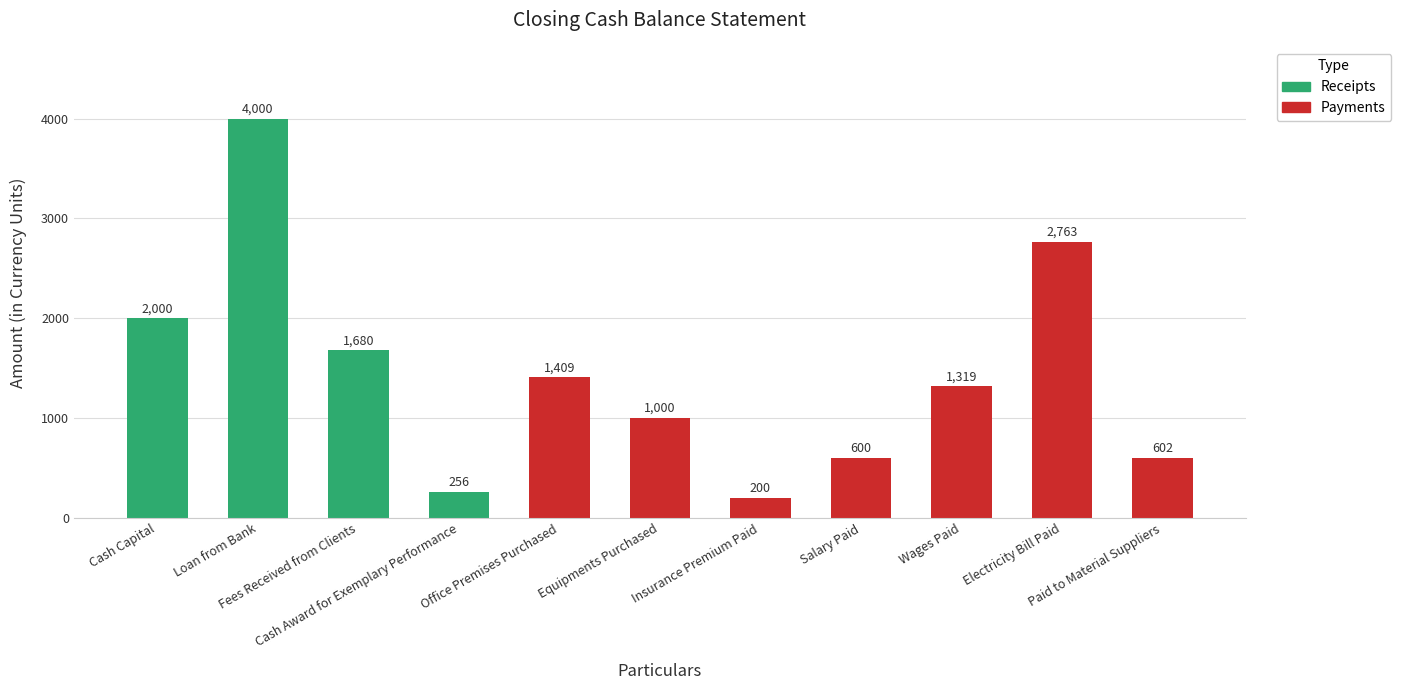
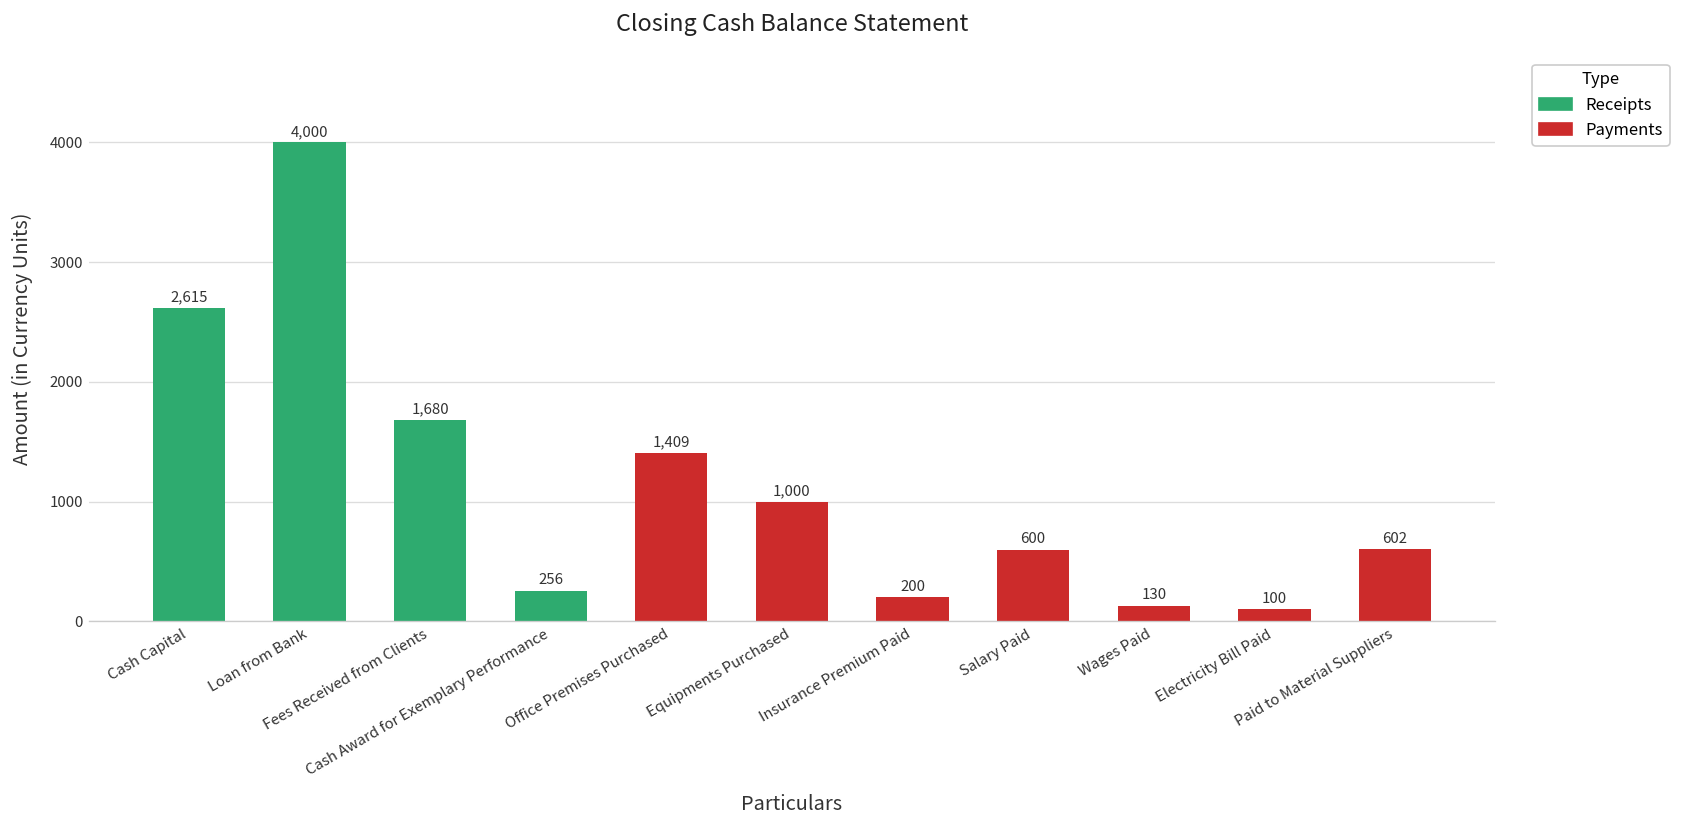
  {
-   "Cash Capital": "2,000",
+   "Cash Capital": "2,615",
    "Loan from Bank": "4,000",
    "Fees Received from Clients": "1,680",
    "Cash Award for Exemplary Performance": "256",
    "Office Premises Purchased": "1,409",
    "Equipments Purchased": "1,000",
    "Insurance Premium Paid": "200",
    "Salary Paid": "600",
-   "Wages Paid": "1,319",
-   "Electricity Bill Paid": "2,763",
+   "Wages Paid": "130",
+   "Electricity Bill Paid": "100",
    "Paid to Material Suppliers": "602"
  }
